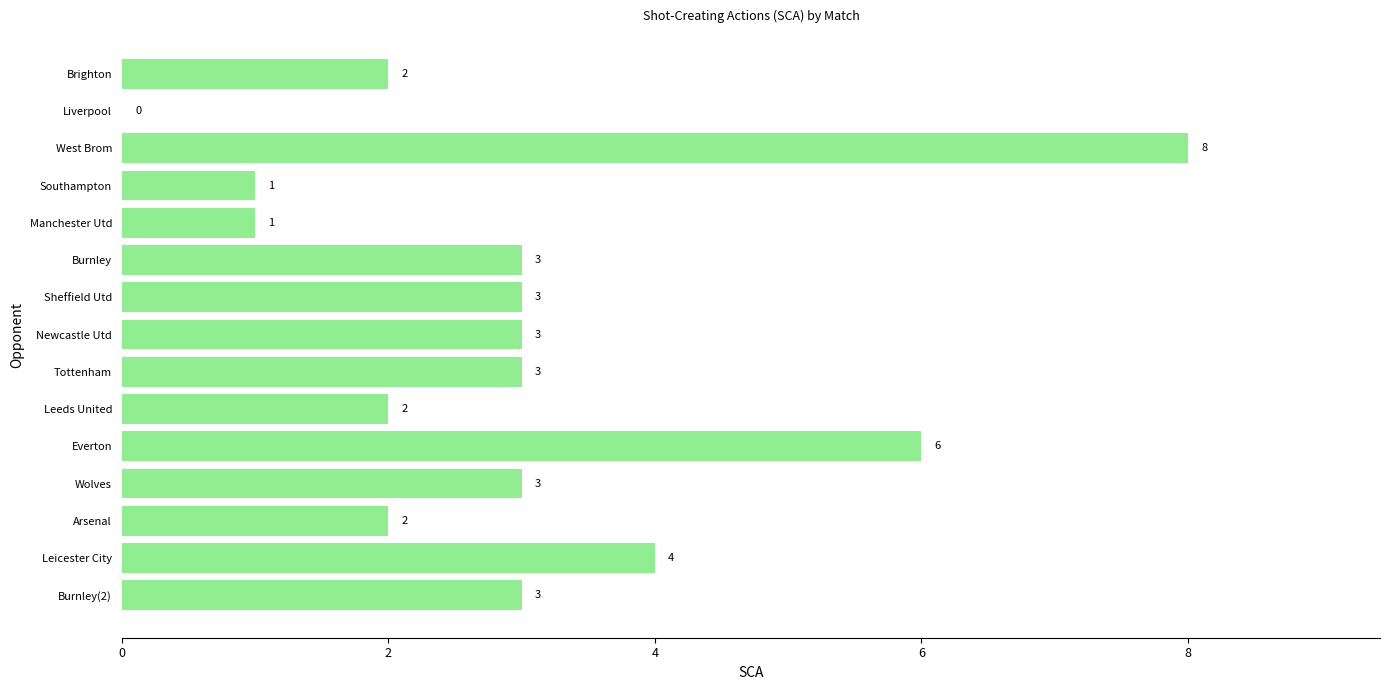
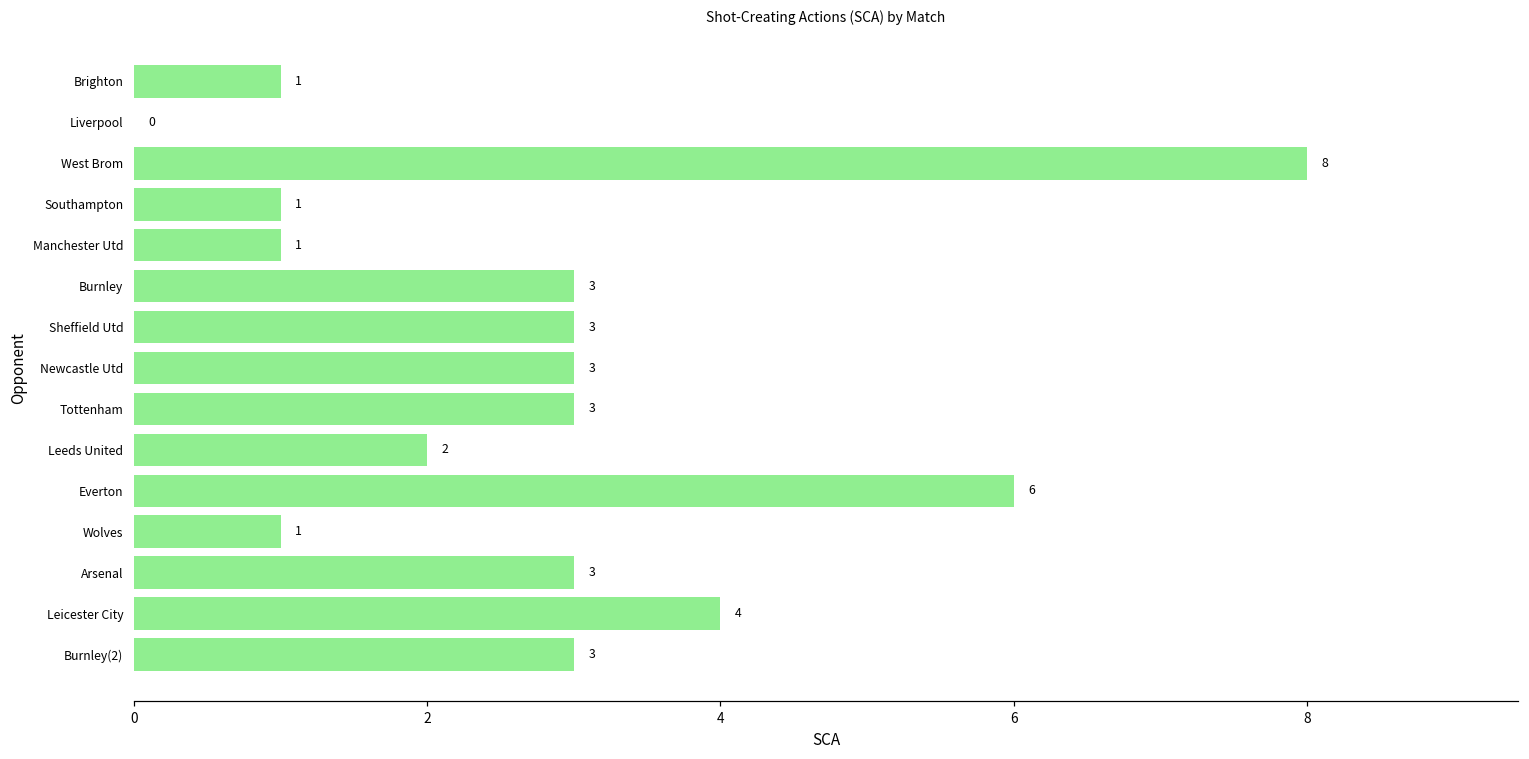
  {
-   "Brighton": 2,
+   "Brighton": 1,
    "Liverpool": 0,
    "West Brom": 8,
    "Southampton": 1,
    "Manchester Utd": 1,
    "Burnley": 3,
    "Sheffield Utd": 3,
    "Newcastle Utd": 3,
    "Tottenham": 3,
    "Leeds United": 2,
    "Everton": 6,
-   "Wolves": 3,
-   "Arsenal": 2,
+   "Wolves": 1,
+   "Arsenal": 3,
    "Leicester City": 4,
    "Burnley(2)": 3
  }
